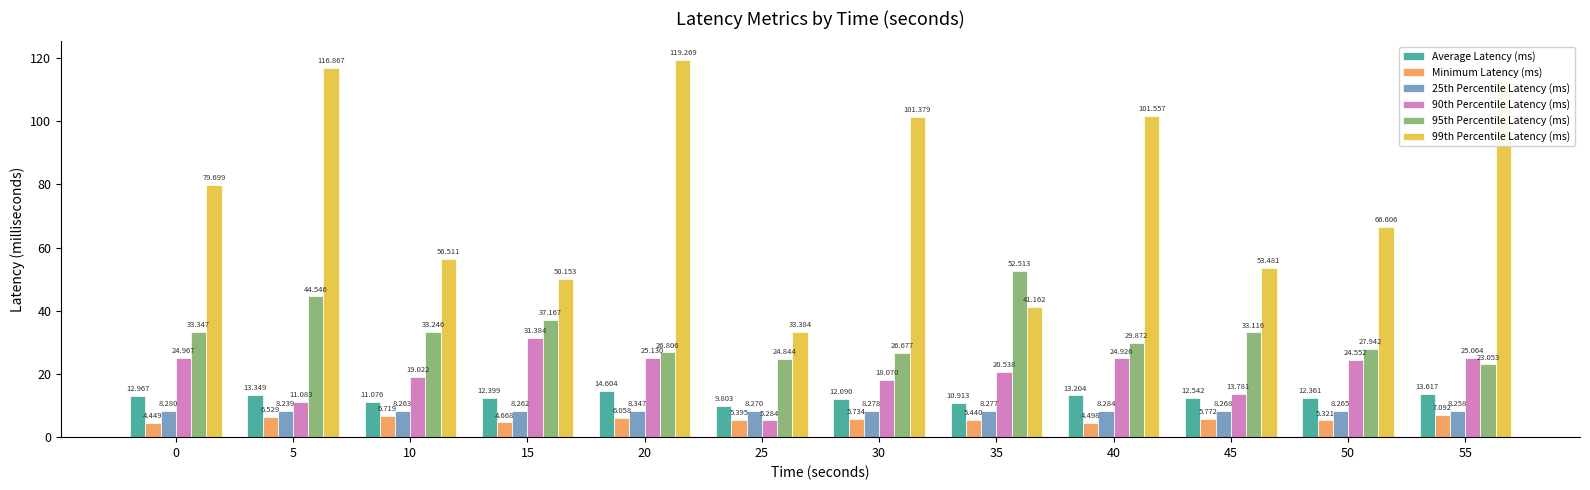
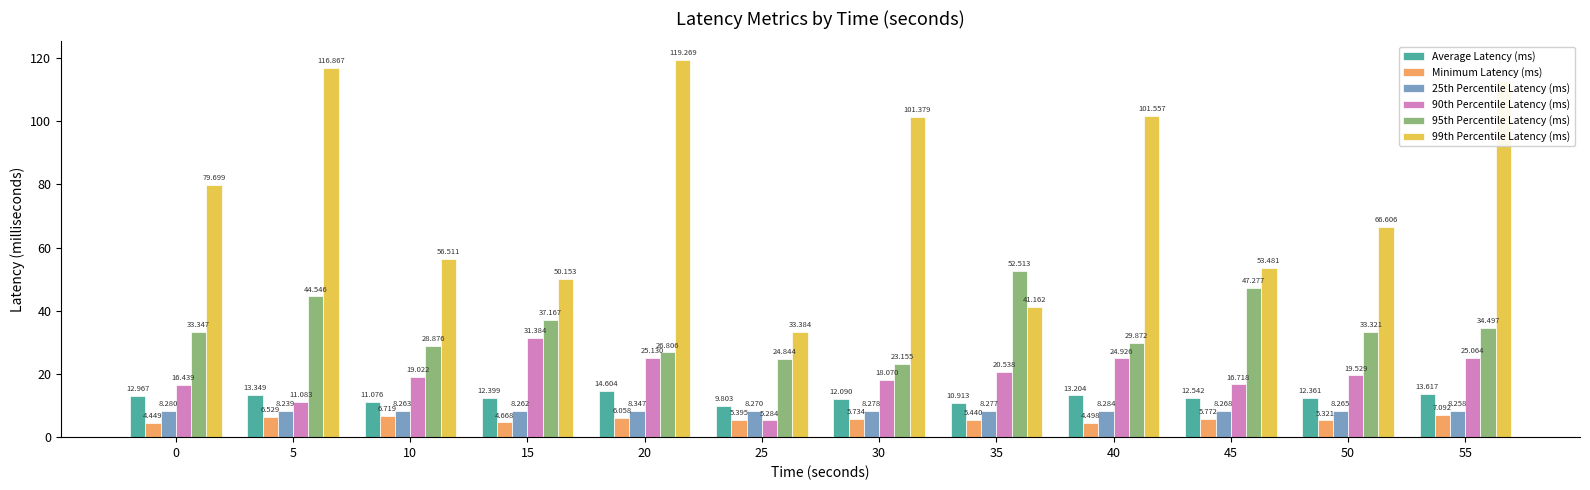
  {
    "90th Percentile Latency (ms)": {
-     "0": 24.967,
+     "0": 16.439,
      "5": 11.083,
      "10": 19.022,
      "15": 31.384,
      "20": 25.130,
      "25": 5.284,
      "30": 18.070,
      "35": 20.538,
      "40": 24.926,
-     "45": 13.781,
-     "50": 24.552,
+     "45": 16.718,
+     "50": 19.529,
      "55": 25.064
    },
    "95th Percentile Latency (ms)": {
      "0": 33.347,
      "5": 44.546,
-     "10": 33.246,
+     "10": 28.876,
      "15": 37.167,
      "20": 26.806,
      "25": 24.844,
-     "30": 26.677,
+     "30": 23.155,
      "35": 52.513,
      "40": 29.872,
-     "45": 33.116,
-     "50": 27.942,
-     "55": 23.053
+     "45": 47.277,
+     "50": 33.321,
+     "55": 34.497
    }
  }
